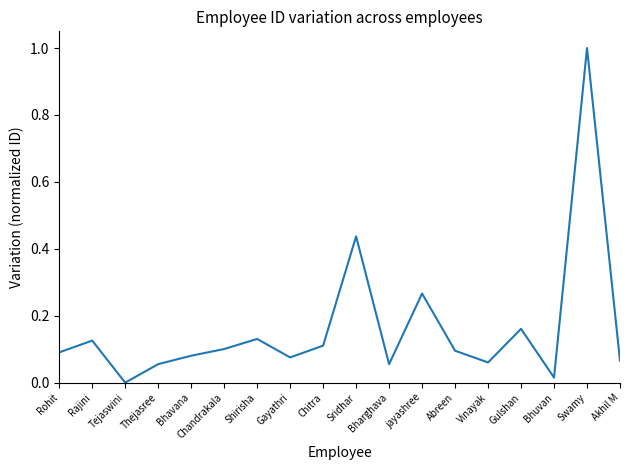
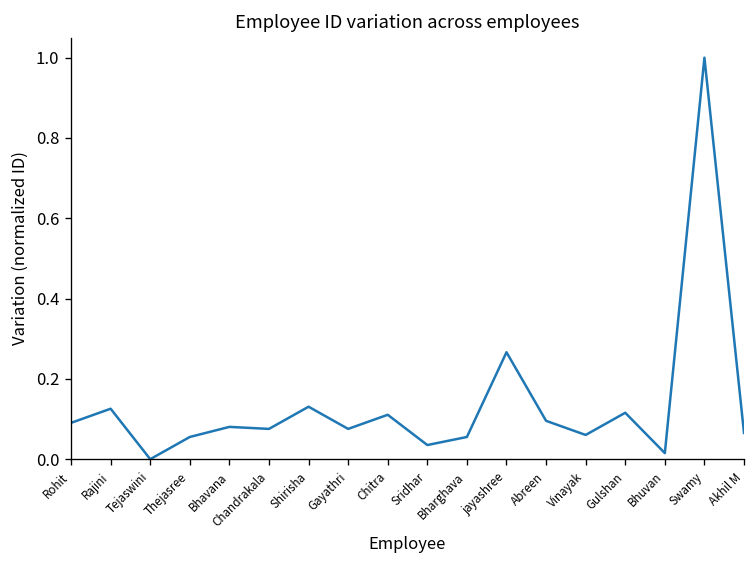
  {
    "Rohit": 0.09,
    "Rajini": 0.13,
    "Tejaswini": 0.00,
    "Thejasree": 0.06,
    "Bhavana": 0.08,
-   "Chandrakala": 0.10,
+   "Chandrakala": 0.08,
    "Shirisha": 0.13,
    "Gayathri": 0.08,
    "Chitra": 0.11,
-   "Sridhar": 0.44,
+   "Sridhar": 0.04,
    "Bharghava": 0.06,
    "jayashree": 0.27,
    "Abreen": 0.10,
    "Vinayak": 0.06,
-   "Gulshan": 0.16,
+   "Gulshan": 0.12,
    "Bhuvan": 0.02,
    "Swamy": 1.00,
    "Akhil M": 0.07
  }
